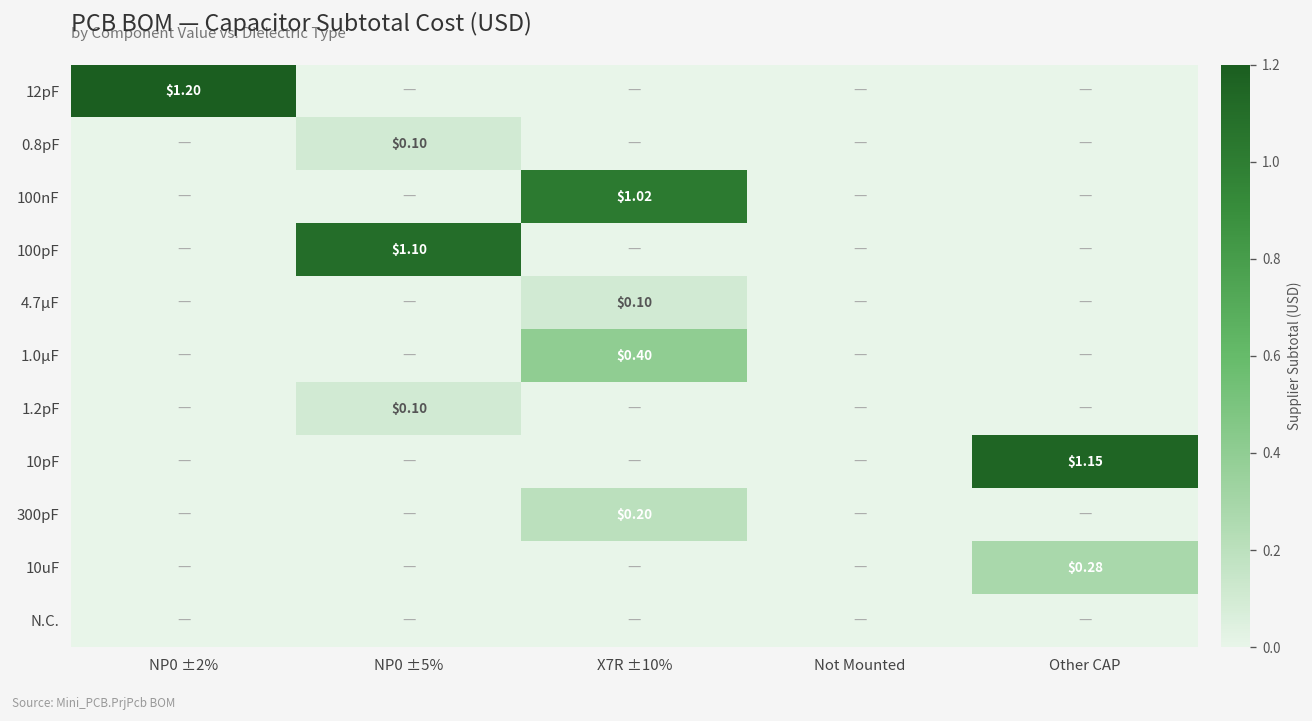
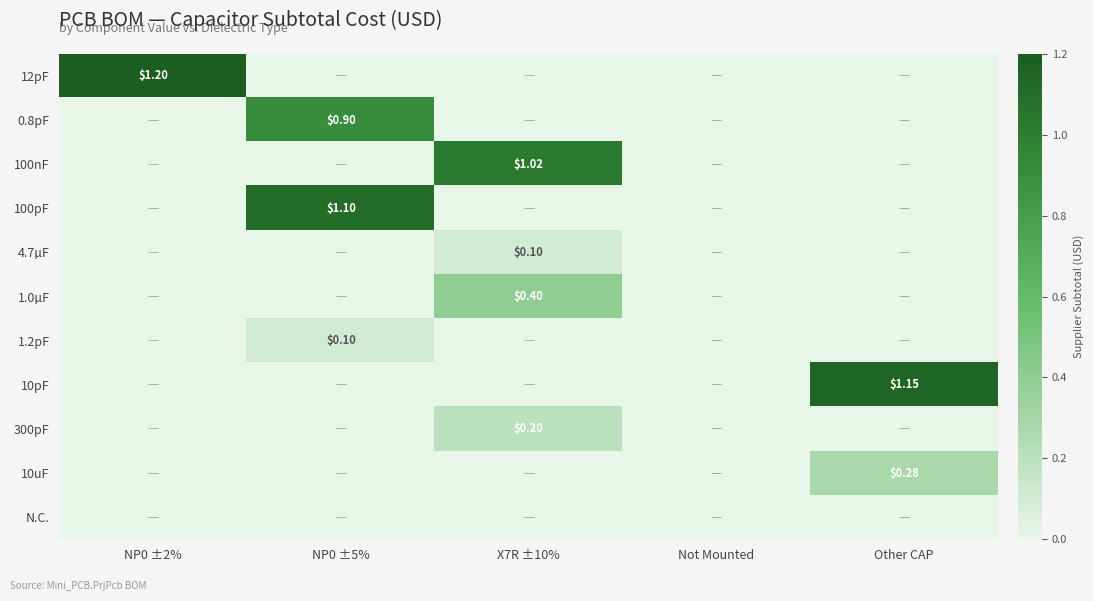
  {
    "12pF": {
      "NP0 ±2%": "$1.20"
    },
    "0.8pF": {
-     "NP0 ±5%": "$0.10"
+     "NP0 ±5%": "$0.90"
    },
    "100nF": {
      "X7R ±10%": "$1.02"
    },
    "100pF": {
      "NP0 ±5%": "$1.10"
    },
    "4.7µF": {
      "X7R ±10%": "$0.10"
    },
    "1.0µF": {
      "X7R ±10%": "$0.40"
    },
    "1.2pF": {
      "NP0 ±5%": "$0.10"
    },
    "10pF": {
      "Other CAP": "$1.15"
    },
    "300pF": {
      "X7R ±10%": "$0.20"
    },
    "10uF": {
      "Other CAP": "$0.28"
    }
  }
